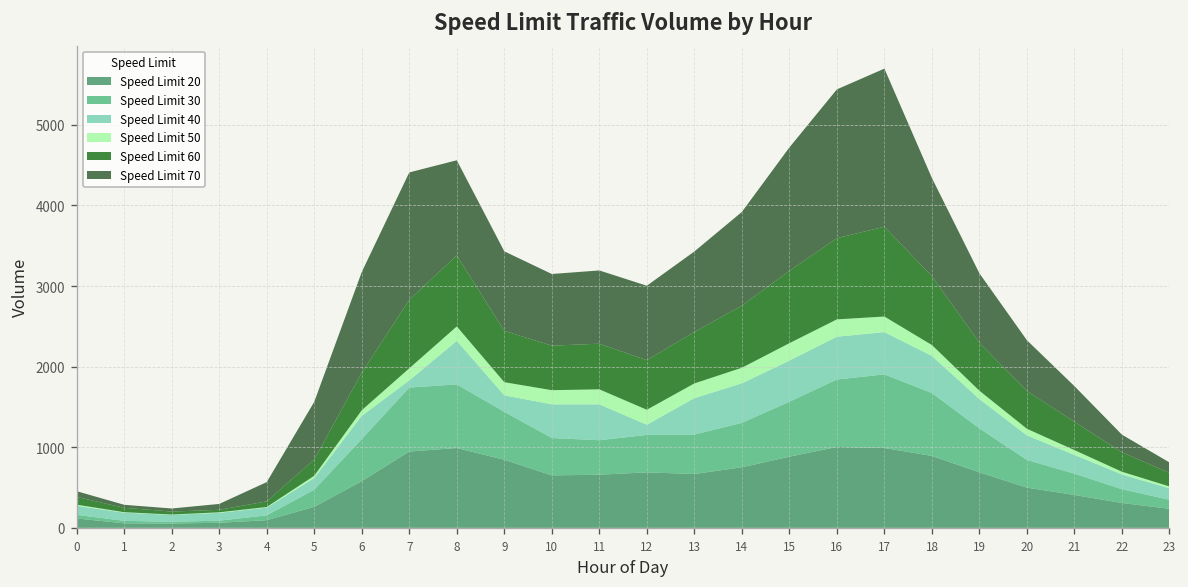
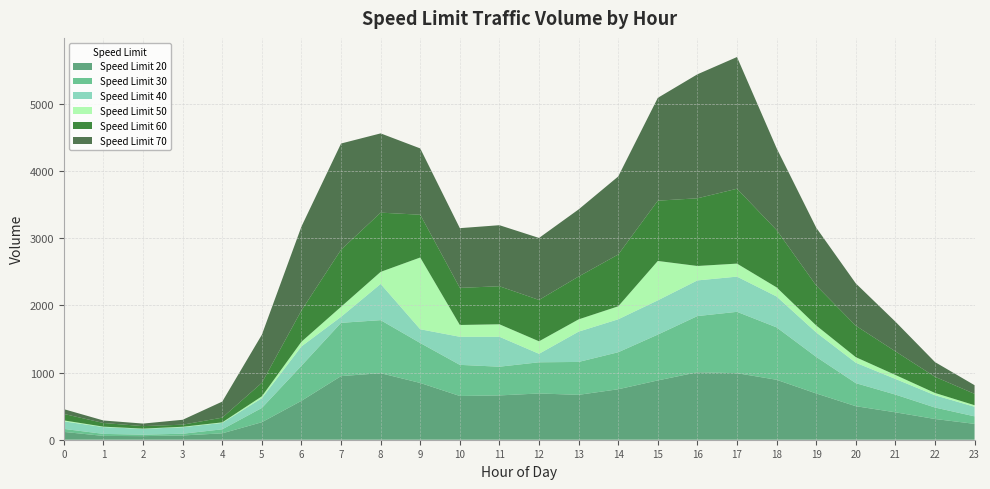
  {
    "Speed Limit 40": {
      "6": 300,
      "7": 100,
      "8": 500,
      "9": 200,
      "10": 400,
      "11": 400,
      "12": 100,
      "13": 500,
      "14": 500,
      "15": 500,
      "16": 500,
      "17": 500,
      "18": 500,
      "19": 400,
      "20": 300,
      "21": 200
    },
    "Speed Limit 50": {
      "6": 100,
      "7": 100,
      "8": 200,
-     "9": 200,
+     "9": 1100,
      "10": 200,
      "11": 200,
      "12": 200,
      "13": 200,
      "14": 200,
-     "15": 200,
+     "15": 600,
      "16": 200,
      "17": 200,
      "18": 100,
      "19": 100,
      "20": 100,
      "21": 100
    }
  }
